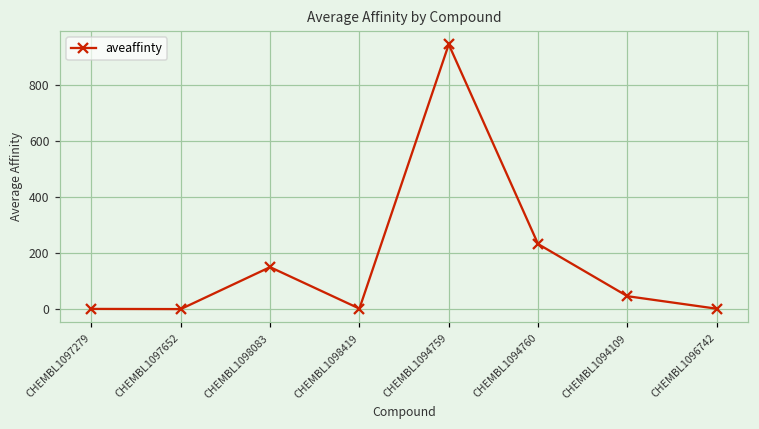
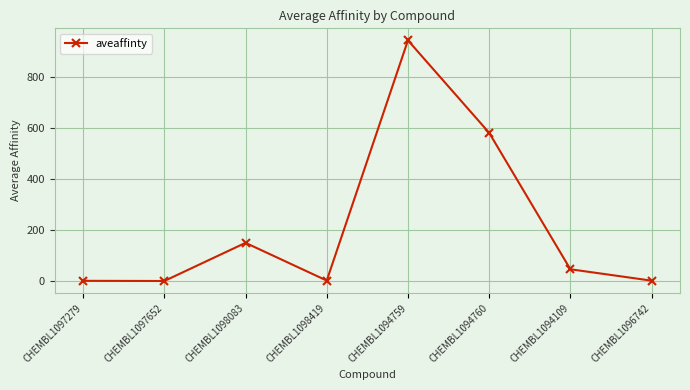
  {
    "CHEMBL1097279": 0,
    "CHEMBL1097652": 0,
    "CHEMBL1098083": 150,
    "CHEMBL1098419": 0,
    "CHEMBL1094759": 950,
-   "CHEMBL1094760": 230,
+   "CHEMBL1094760": 580,
    "CHEMBL1094109": 50,
    "CHEMBL1096742": 0
  }
